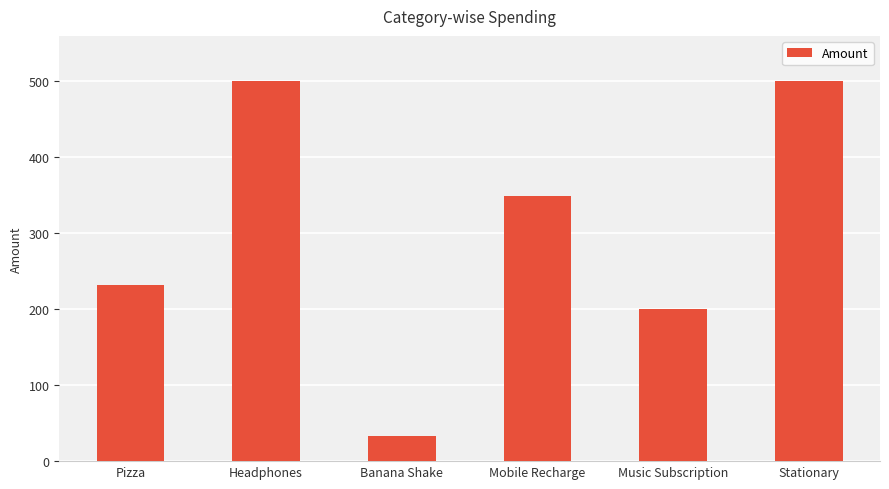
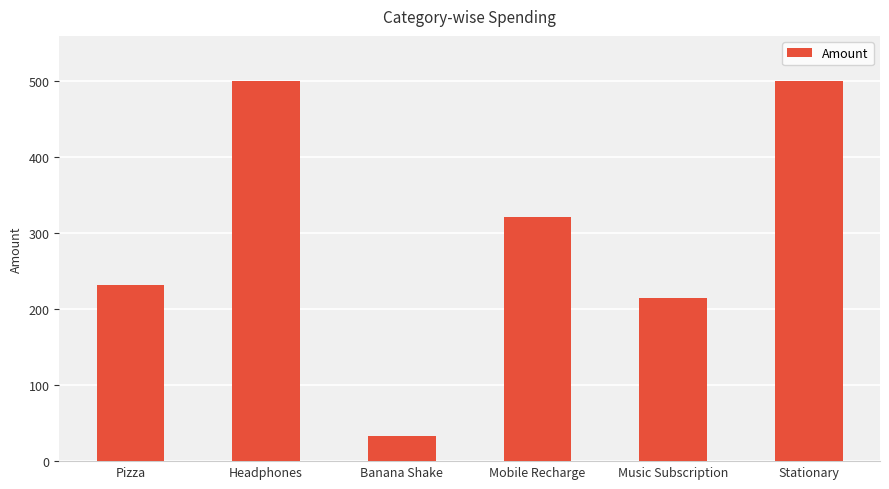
  {
    "Pizza": 230,
    "Headphones": 500,
    "Banana Shake": 30,
-   "Mobile Recharge": 350,
-   "Music Subscription": 200,
+   "Mobile Recharge": 320,
+   "Music Subscription": 220,
    "Stationary": 500
  }
